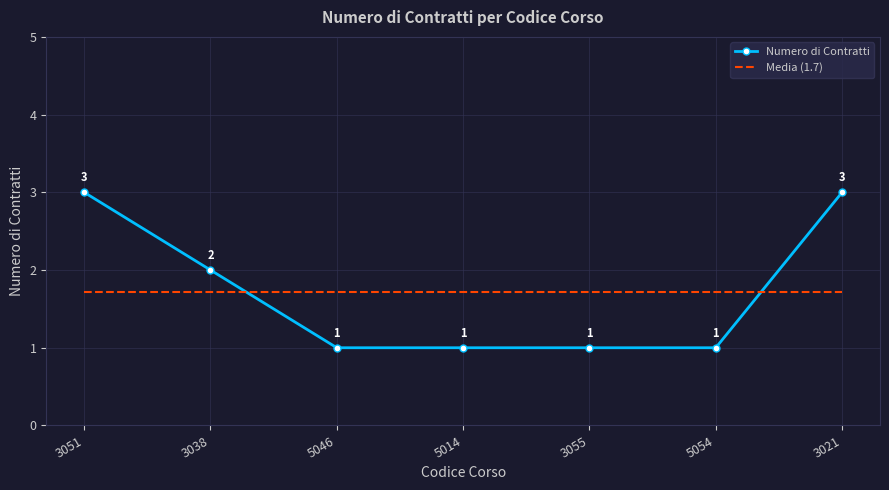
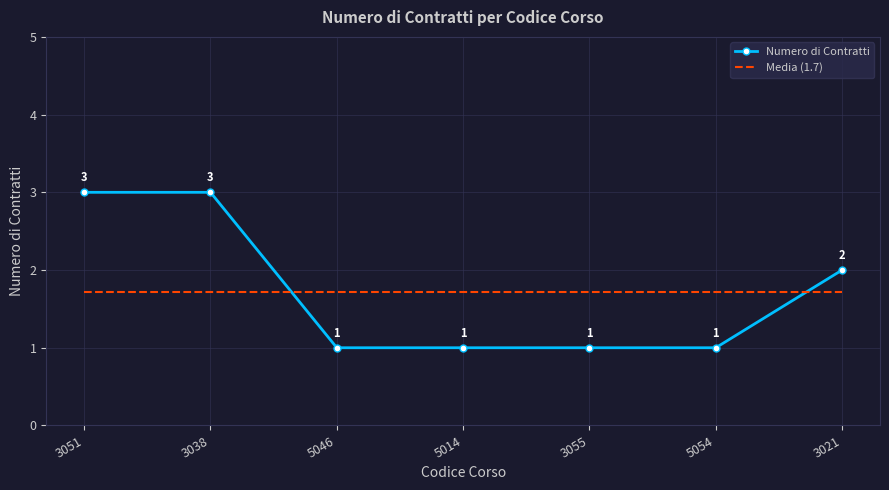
  {
    "Numero di Contratti": {
      "3051": 3,
-     "3038": 2,
+     "3038": 3,
      "5046": 1,
      "5014": 1,
      "3055": 1,
      "5054": 1,
-     "3021": 3
+     "3021": 2
    },
    "Media (1.7)": {
      "3051": 1.7,
      "5046": 1.7,
      "5014": 1.7,
      "3055": 1.7,
      "5054": 1.7,
      "3021": 1.7
    }
  }
